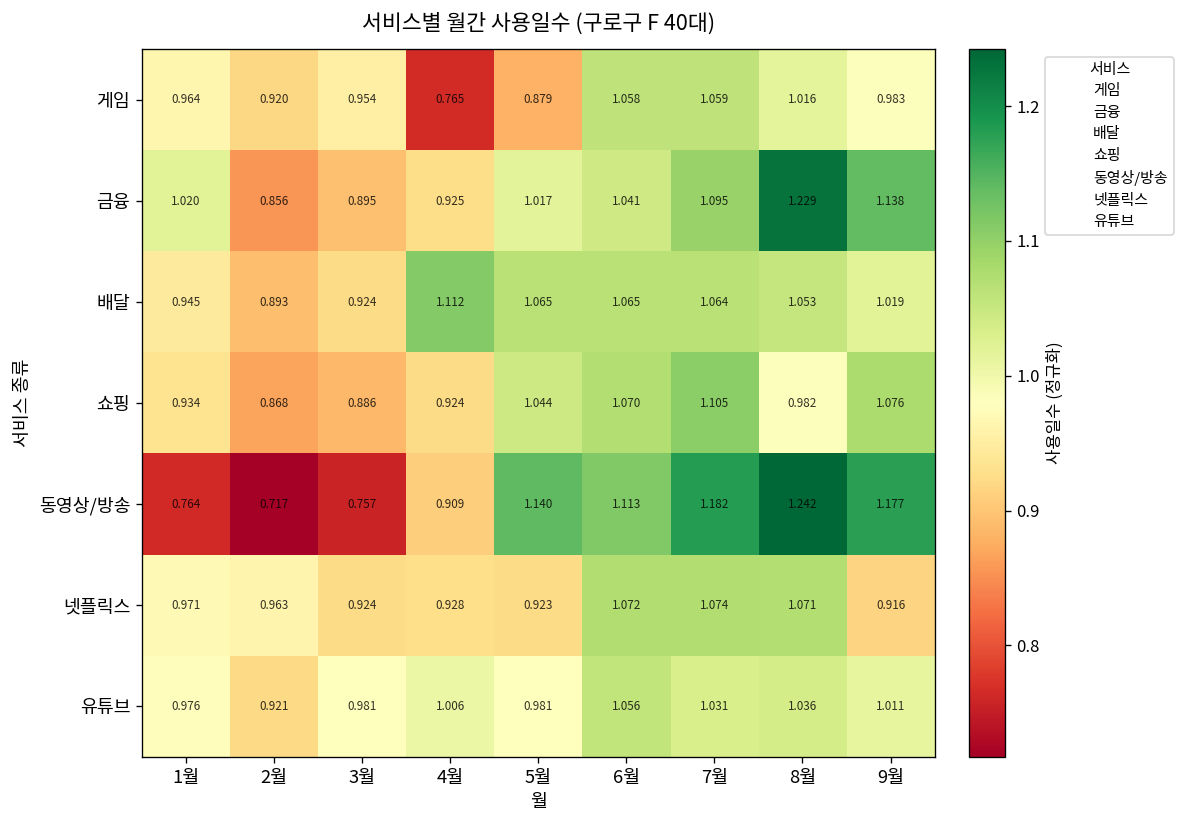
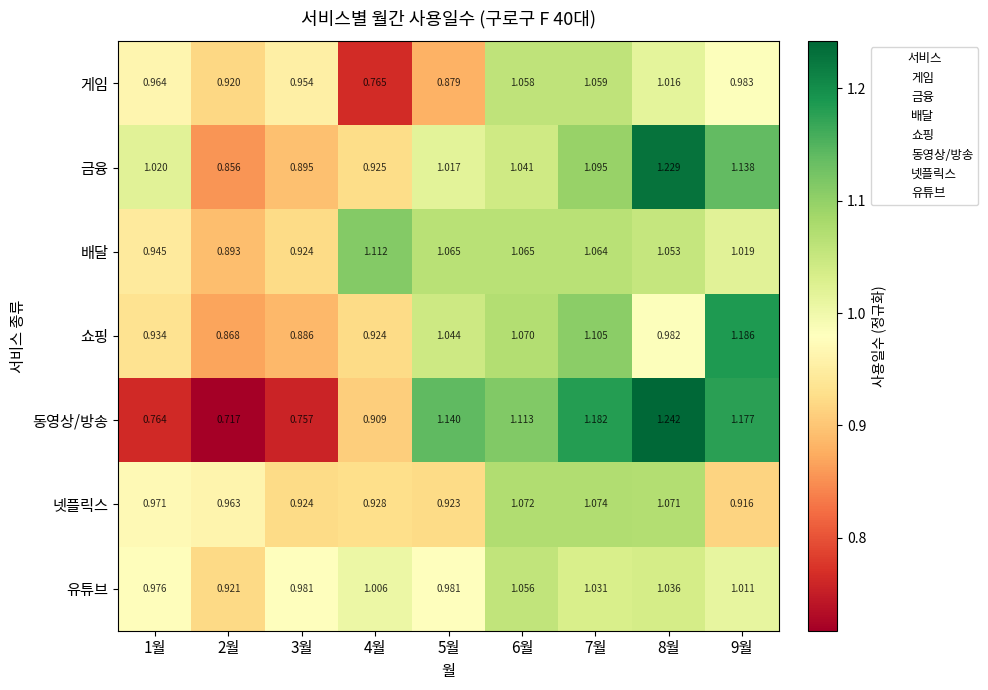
  {
    "게임": {
      "1월": 0.964,
      "2월": 0.920,
      "3월": 0.954,
      "4월": 0.765,
      "5월": 0.879,
      "6월": 1.058,
      "7월": 1.059,
      "8월": 1.016,
      "9월": 0.983
    },
    "금융": {
      "1월": 1.020,
      "2월": 0.856,
      "3월": 0.895,
      "4월": 0.925,
      "5월": 1.017,
      "6월": 1.041,
      "7월": 1.095,
      "8월": 1.229,
      "9월": 1.138
    },
    "배달": {
      "1월": 0.945,
      "2월": 0.893,
      "3월": 0.924,
      "4월": 1.112,
      "5월": 1.065,
      "6월": 1.065,
      "7월": 1.064,
      "8월": 1.053,
      "9월": 1.019
    },
    "쇼핑": {
      "1월": 0.934,
      "2월": 0.868,
      "3월": 0.886,
      "4월": 0.924,
      "5월": 1.044,
      "6월": 1.070,
      "7월": 1.105,
      "8월": 0.982,
-     "9월": 1.076
+     "9월": 1.186
    },
    "동영상/방송": {
      "1월": 0.764,
      "2월": 0.717,
      "3월": 0.757,
      "4월": 0.909,
      "5월": 1.140,
      "6월": 1.113,
      "7월": 1.182,
      "8월": 1.242,
      "9월": 1.177
    },
    "넷플릭스": {
      "1월": 0.971,
      "2월": 0.963,
      "3월": 0.924,
      "4월": 0.928,
      "5월": 0.923,
      "6월": 1.072,
      "7월": 1.074,
      "8월": 1.071,
      "9월": 0.916
    },
    "유튜브": {
      "1월": 0.976,
      "2월": 0.921,
      "3월": 0.981,
      "4월": 1.006,
      "5월": 0.981,
      "6월": 1.056,
      "7월": 1.031,
      "8월": 1.036,
      "9월": 1.011
    }
  }
